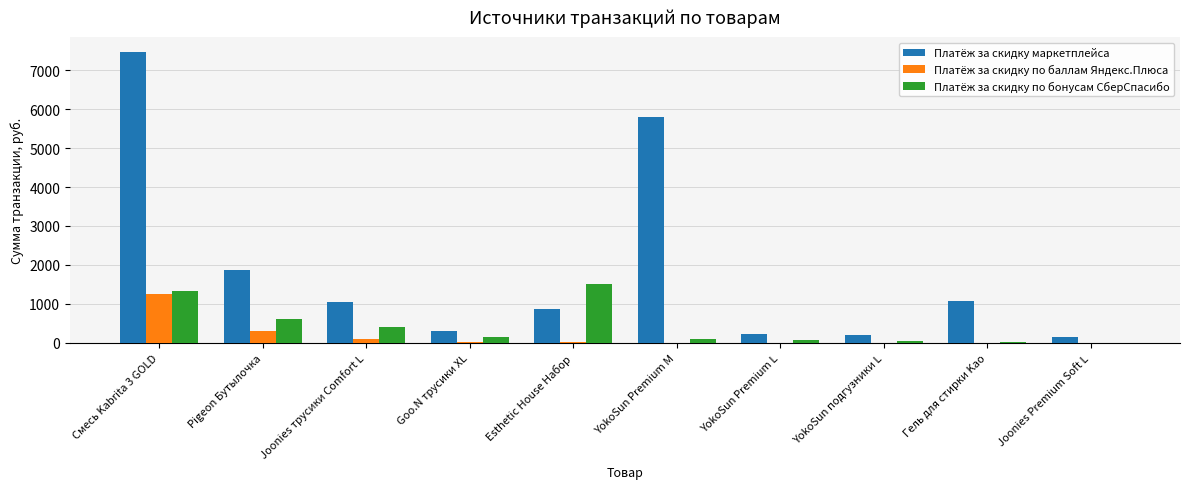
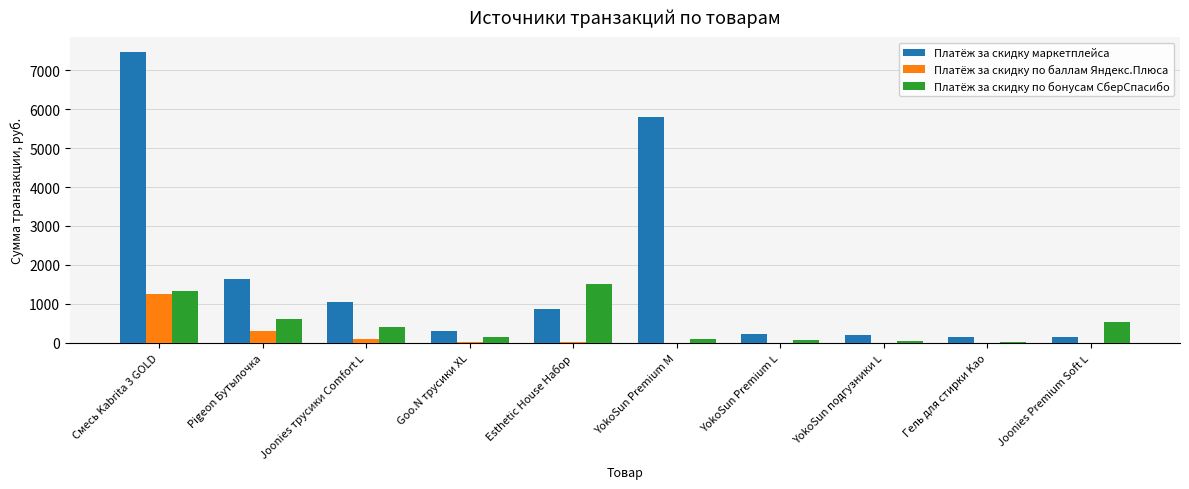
  {
    "Платёж за скидку маркетплейса": {
      "Смесь Kabrita 3 GOLD": 7500,
-     "Pigeon Бутылочка": 1900,
+     "Pigeon Бутылочка": 1600,
      "Joonies трусики Comfort L": 1000,
      "Goo.N трусики XL": 300,
      "Esthetic House Набор": 900,
      "YokoSun Premium M": 5800,
      "YokoSun Premium L": 200,
      "YokoSun подгузники L": 200,
-     "Гель для стирки Kao": 1100,
+     "Гель для стирки Kao": 200,
      "Joonies Premium Soft L": 100
    },
    "Платёж за скидку по баллам Яндекс.Плюса": {
      "Смесь Kabrita 3 GOLD": 1200,
      "Pigeon Бутылочка": 300,
      "Joonies трусики Comfort L": 100,
      "YokoSun Premium M": 0,
      "YokoSun Premium L": 0,
      "YokoSun подгузники L": 0,
      "Гель для стирки Kao": 0,
      "Joonies Premium Soft L": 0
    },
    "Платёж за скидку по бонусам СберСпасибо": {
      "Смесь Kabrita 3 GOLD": 1300,
      "Pigeon Бутылочка": 600,
      "Joonies трусики Comfort L": 400,
      "Goo.N трусики XL": 200,
      "Esthetic House Набор": 1500,
      "YokoSun Premium M": 100,
      "YokoSun Premium L": 100,
-     "Joonies Premium Soft L": 0
+     "Joonies Premium Soft L": 500
    }
  }
